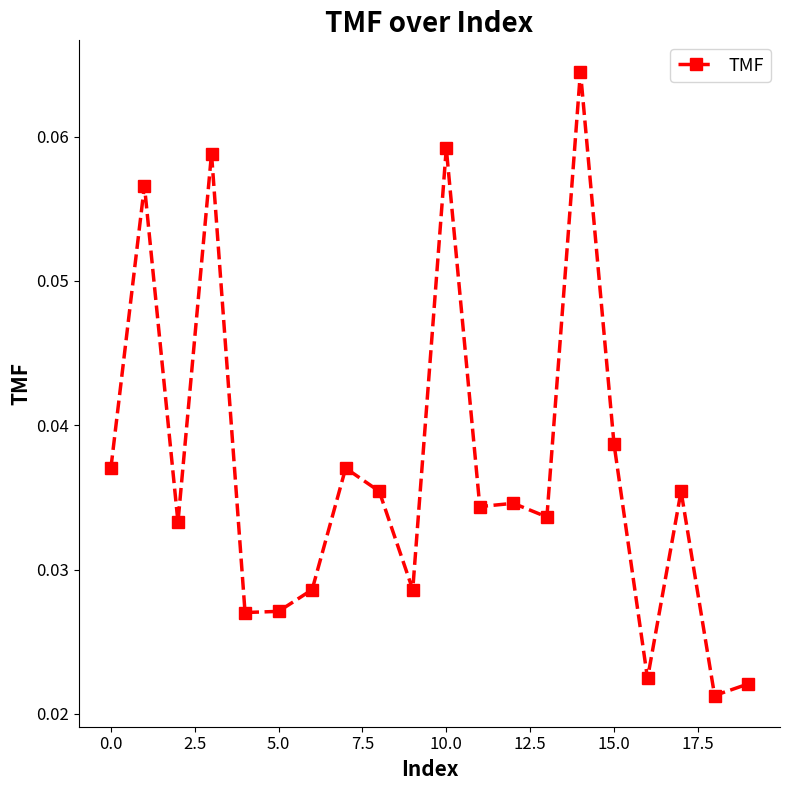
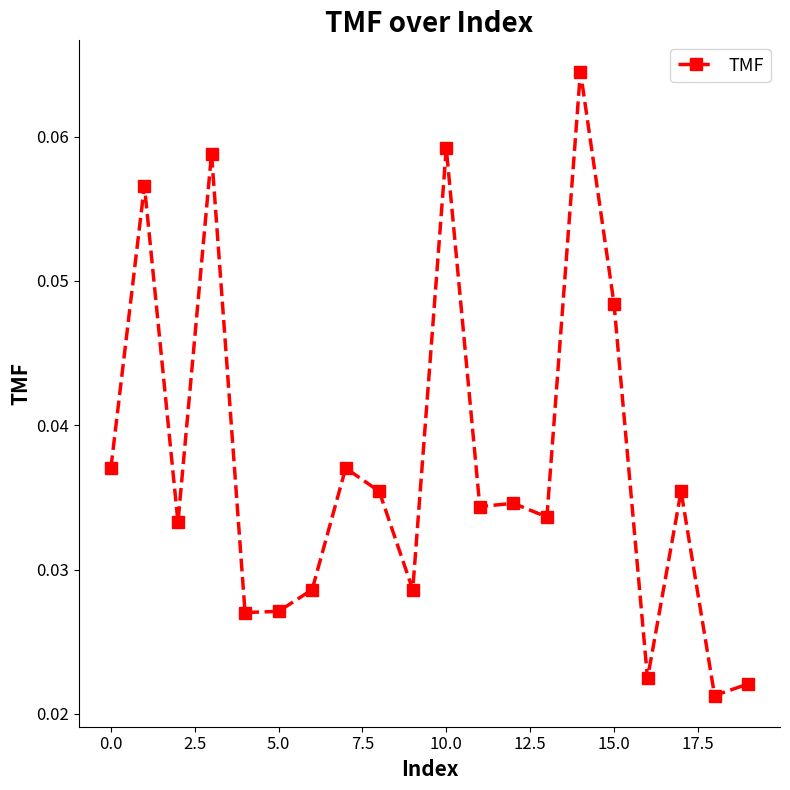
  {
    "0.0": 0.0370,
    "5.0": 0.0271,
    "10.0": 0.0592,
-   "15.0": 0.0387
+   "15.0": 0.0484
  }
